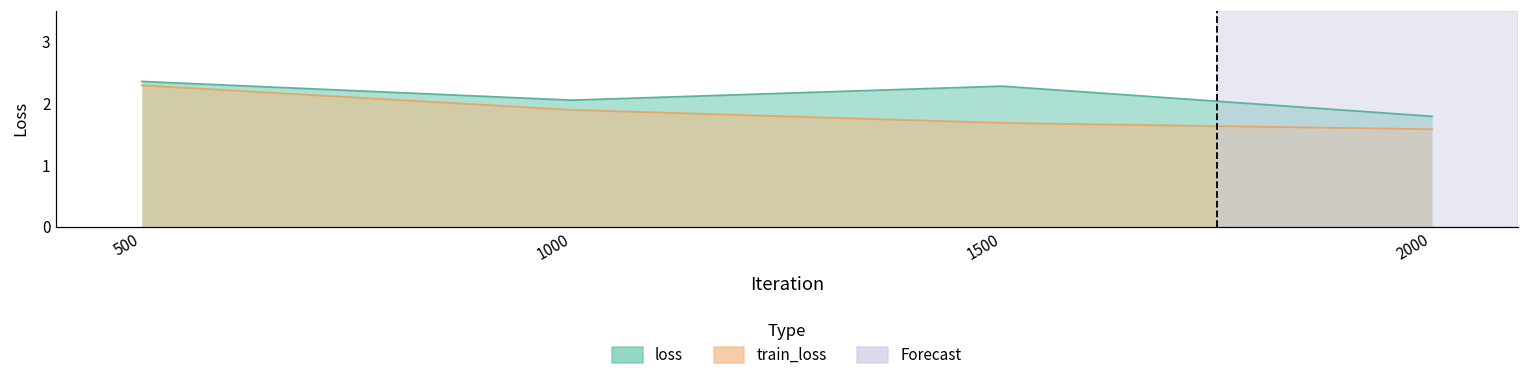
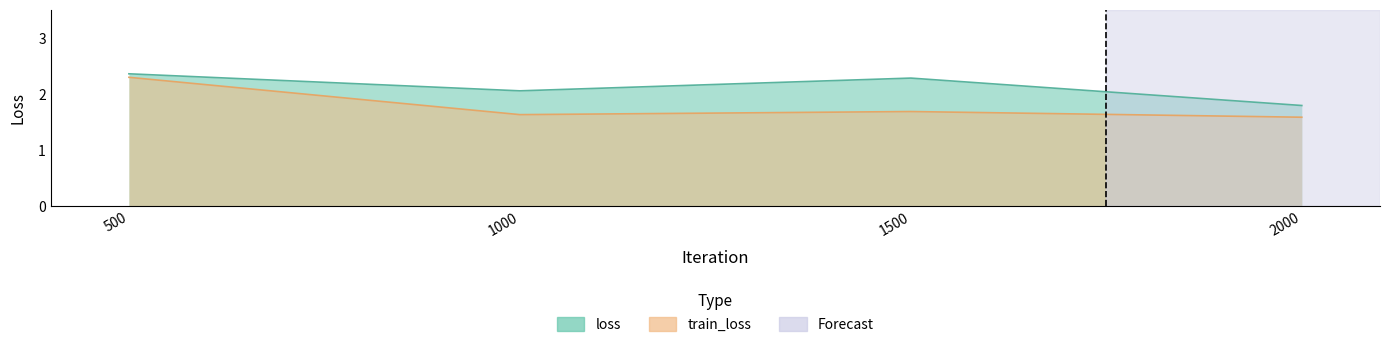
  {
    "loss": {
      "500": 2.4,
      "1000": 2.0,
      "1500": 2.3,
      "2000": 1.8
    },
    "train_loss": {
      "500": 2.3,
-     "1000": 1.9,
+     "1000": 1.6,
      "1500": 1.7,
      "2000": 1.6
    }
  }
